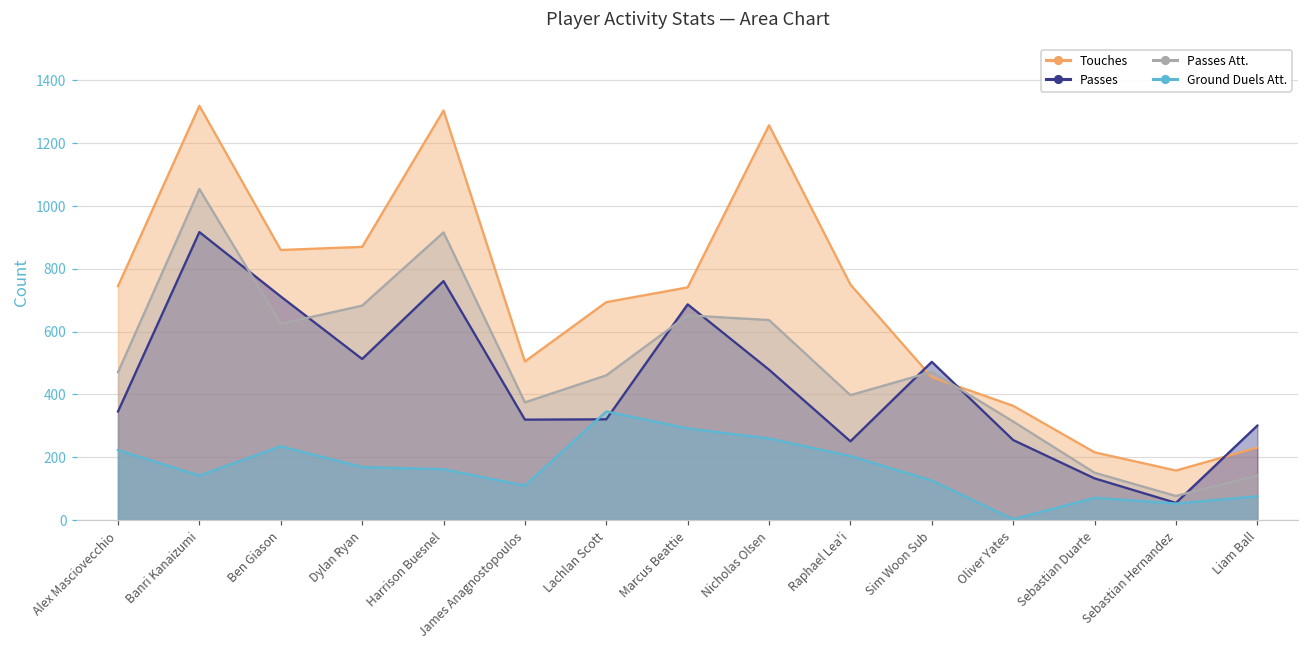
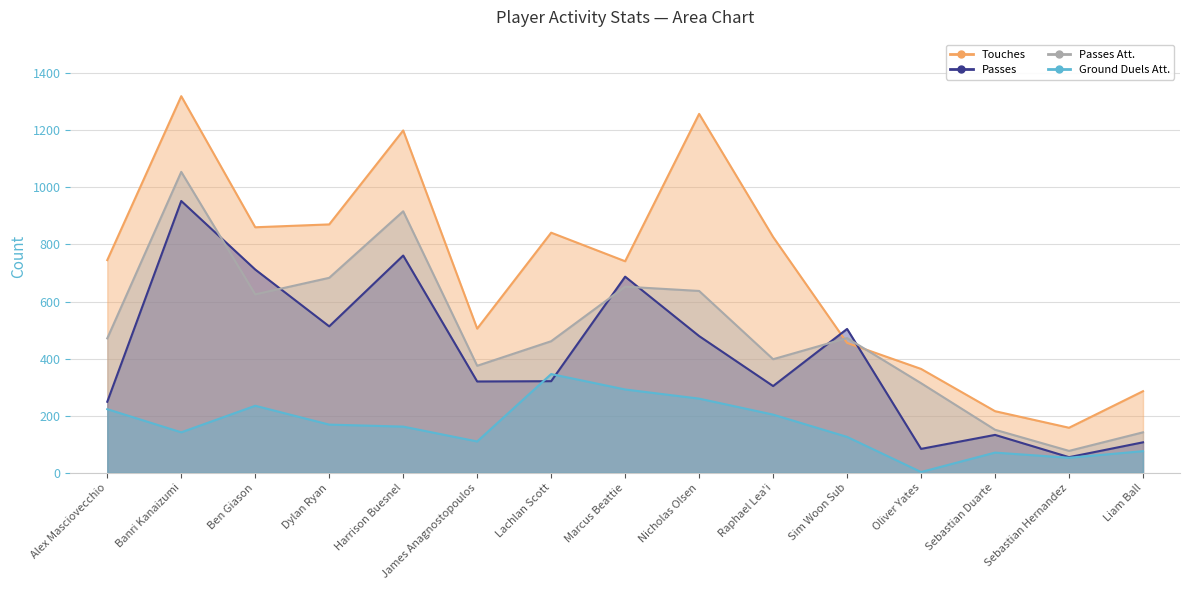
  {
    "Touches": {
      "Alex Masciovecchio": 750,
      "Banri Kanaizumi": 1320,
      "Ben Giason": 860,
      "Dylan Ryan": 870,
-     "Harrison Buesnel": 1300,
+     "Harrison Buesnel": 1200,
      "James Anagnostopoulos": 510,
-     "Lachlan Scott": 690,
+     "Lachlan Scott": 840,
      "Marcus Beattie": 740,
      "Nicholas Olsen": 1260,
-     "Raphael Lea'i": 750,
+     "Raphael Lea'i": 830,
      "Sim Woon Sub": 460,
      "Oliver Yates": 360,
      "Sebastian Duarte": 220,
      "Sebastian Hernandez": 160,
-     "Liam Ball": 230
+     "Liam Ball": 290
    },
    "Passes": {
-     "Alex Masciovecchio": 350,
-     "Banri Kanaizumi": 920,
+     "Alex Masciovecchio": 250,
+     "Banri Kanaizumi": 950,
      "Ben Giason": 710,
      "Dylan Ryan": 510,
      "Harrison Buesnel": 760,
      "James Anagnostopoulos": 320,
      "Lachlan Scott": 320,
      "Marcus Beattie": 690,
      "Nicholas Olsen": 480,
-     "Raphael Lea'i": 250,
+     "Raphael Lea'i": 300,
      "Sim Woon Sub": 500,
-     "Oliver Yates": 260,
+     "Oliver Yates": 80,
      "Sebastian Duarte": 130,
-     "Liam Ball": 300
+     "Liam Ball": 110
    }
  }
